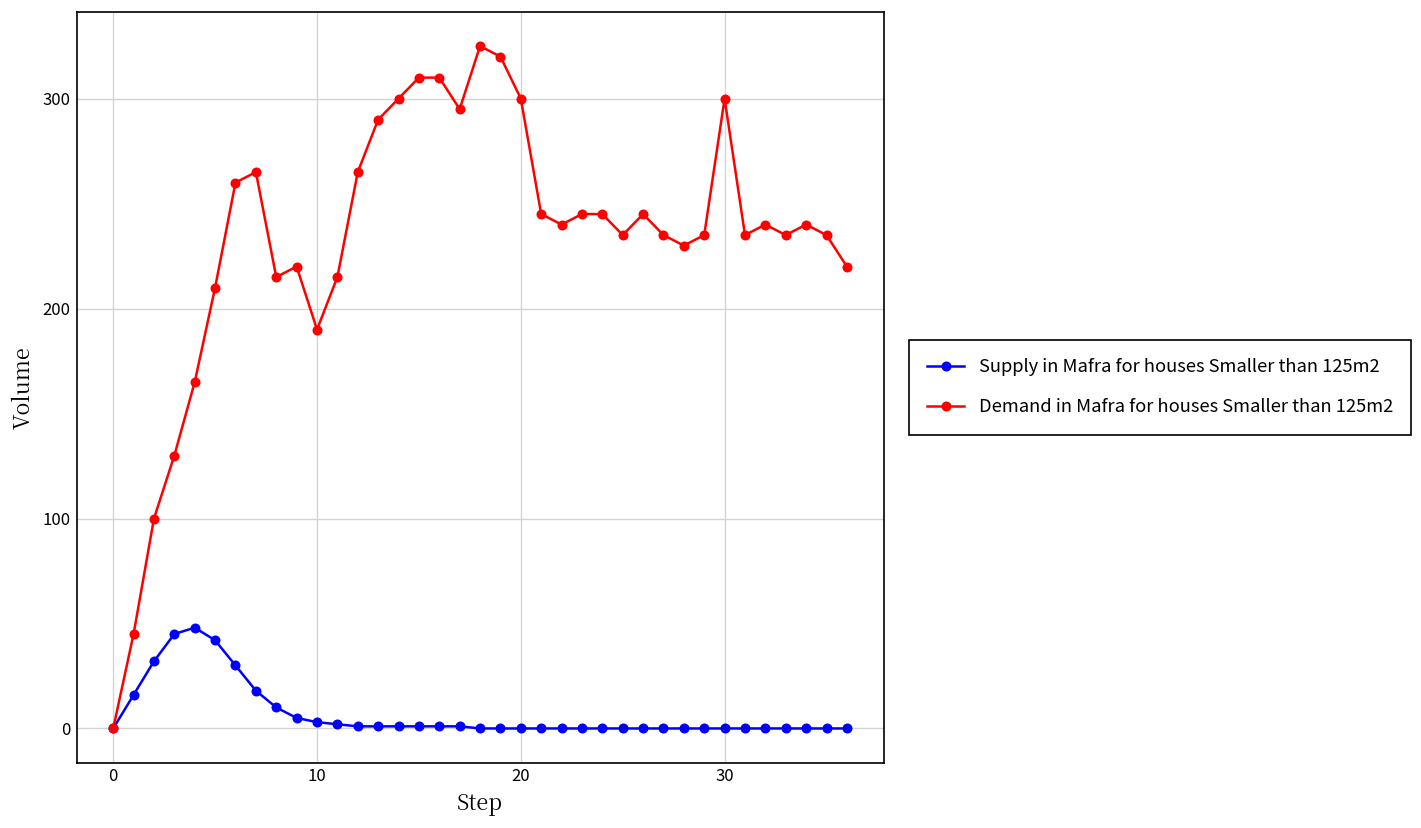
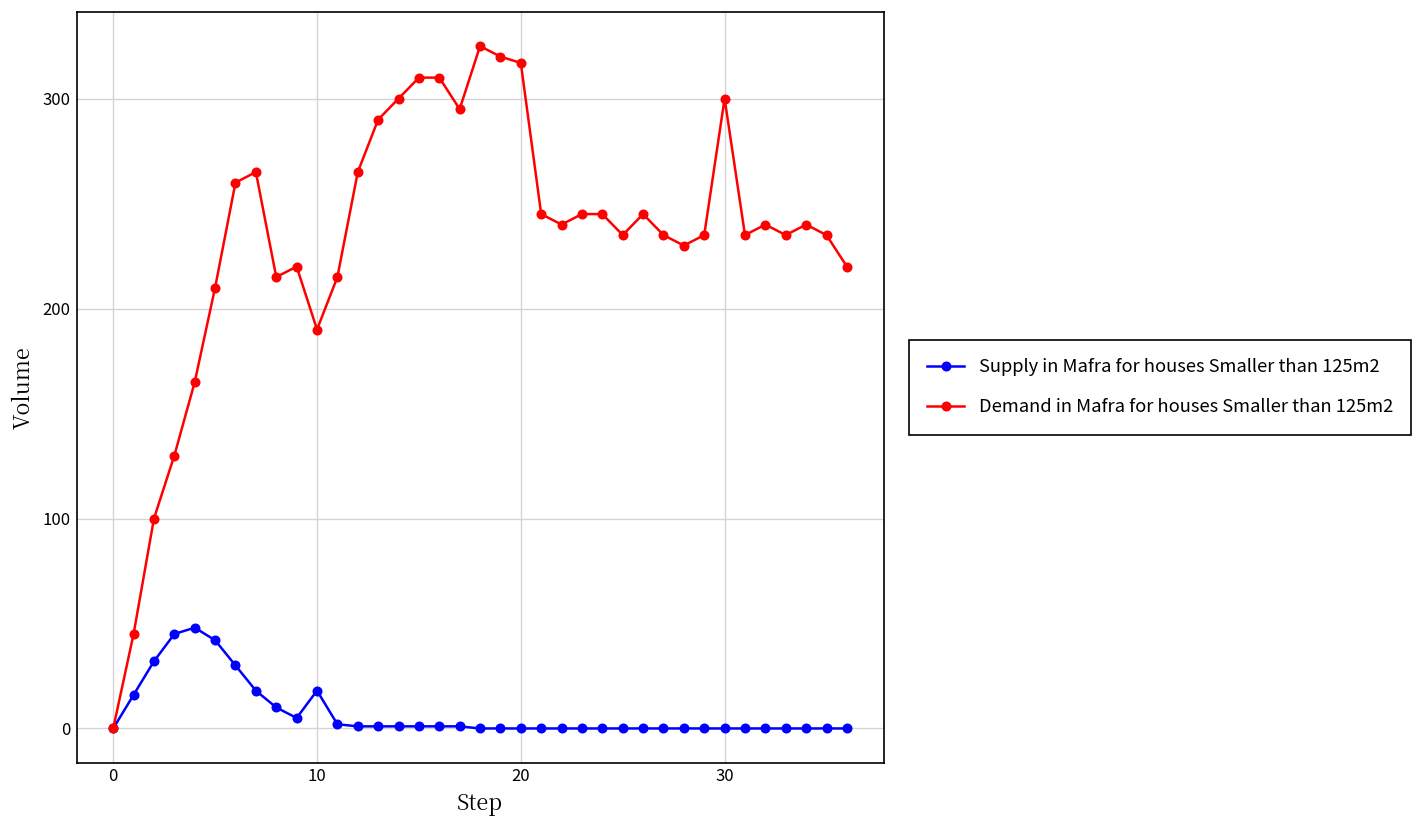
  {
    "Supply in Mafra for houses Smaller than 125m2": {
-     "10": 3,
+     "10": 18,
      "20": 0,
      "30": 0
    },
    "Demand in Mafra for houses Smaller than 125m2": {
      "10": 190,
-     "20": 300,
+     "20": 317,
      "30": 300
    }
  }
